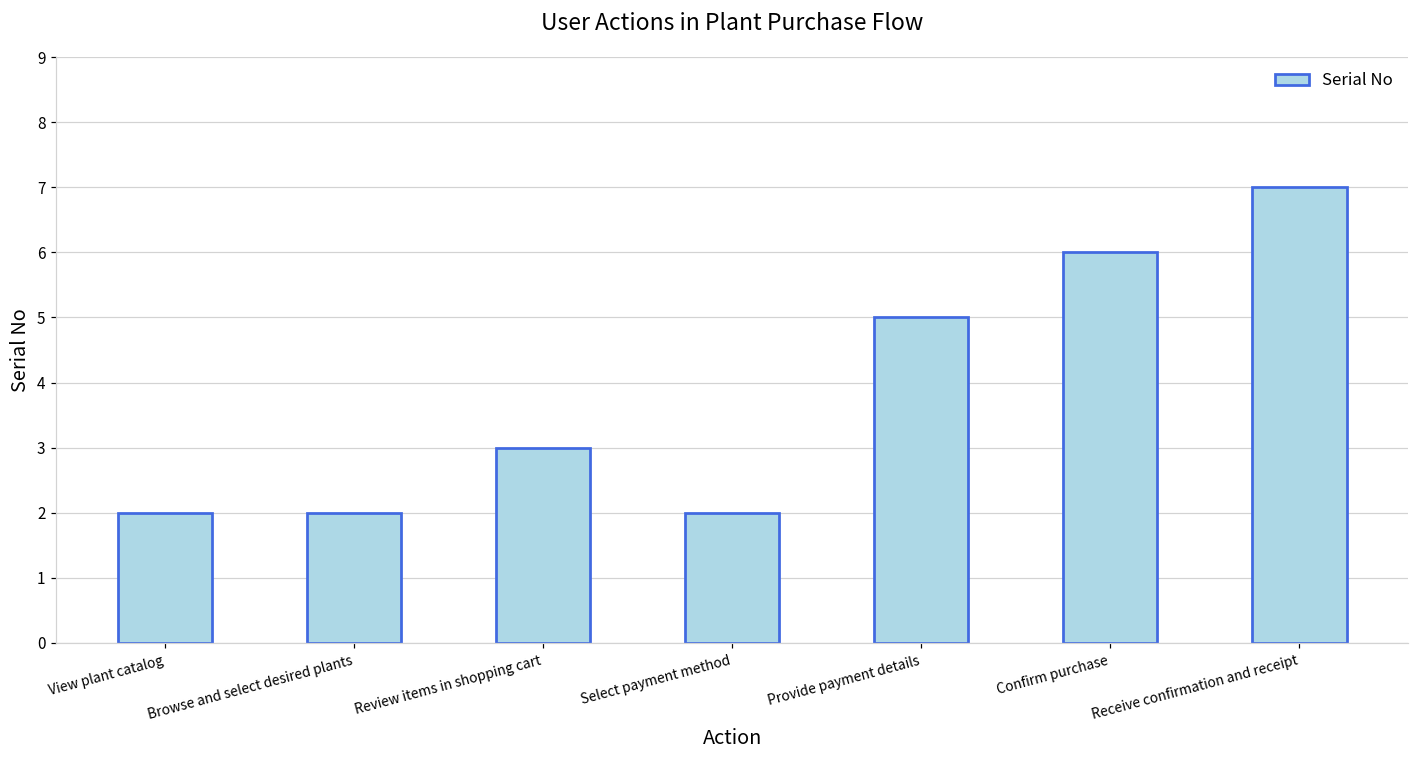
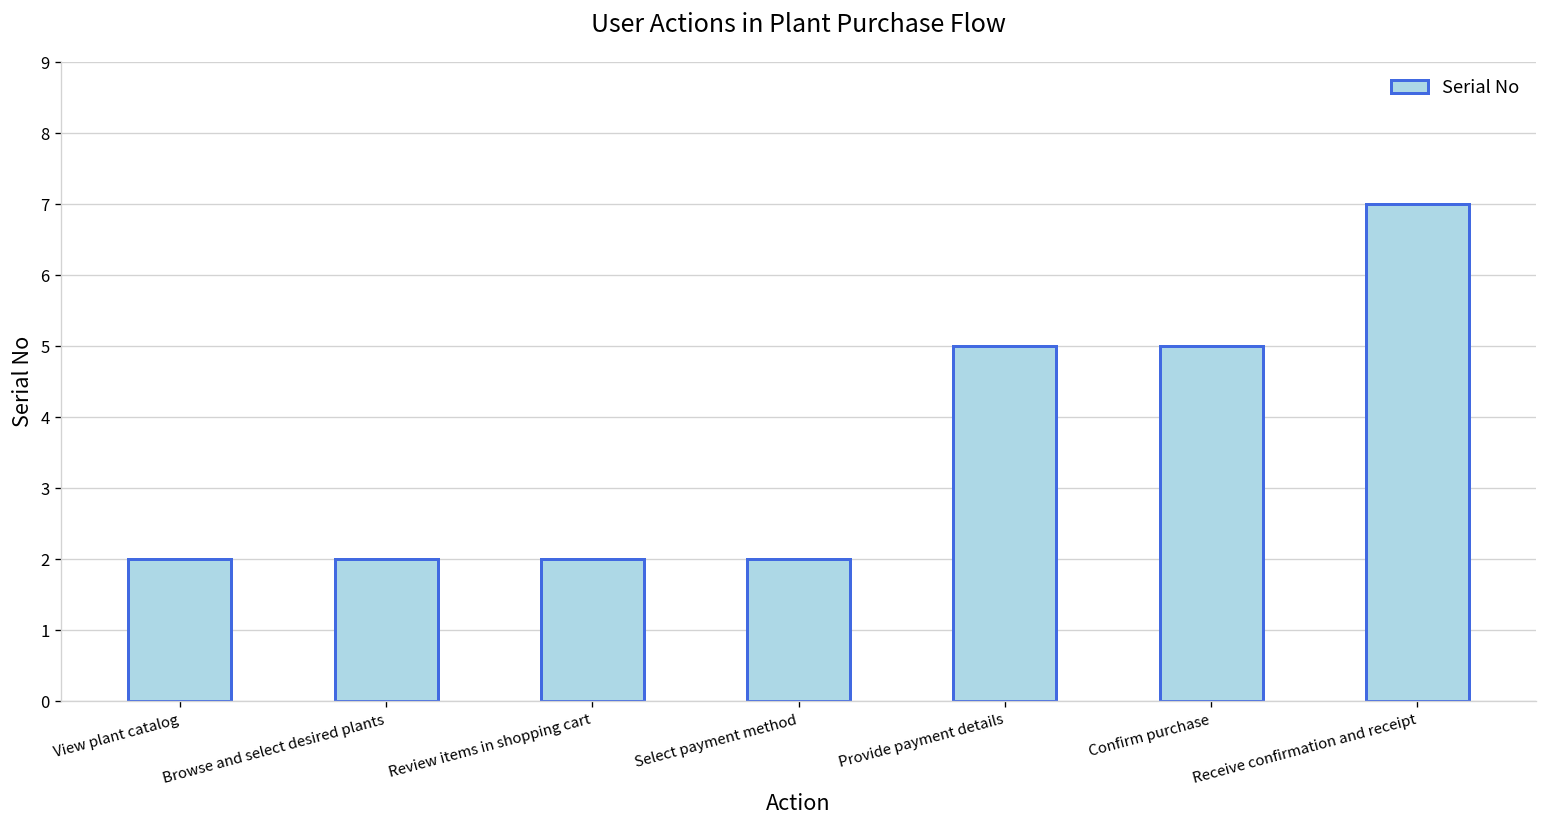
  {
    "View plant catalog": 2,
    "Browse and select desired plants": 2,
-   "Review items in shopping cart": 3,
+   "Review items in shopping cart": 2,
    "Select payment method": 2,
    "Provide payment details": 5,
-   "Confirm purchase": 6,
+   "Confirm purchase": 5,
    "Receive confirmation and receipt": 7
  }
